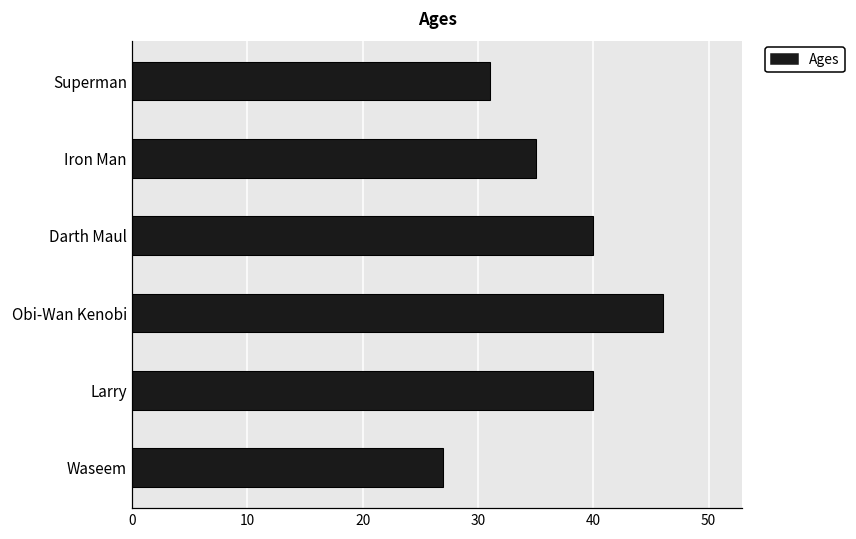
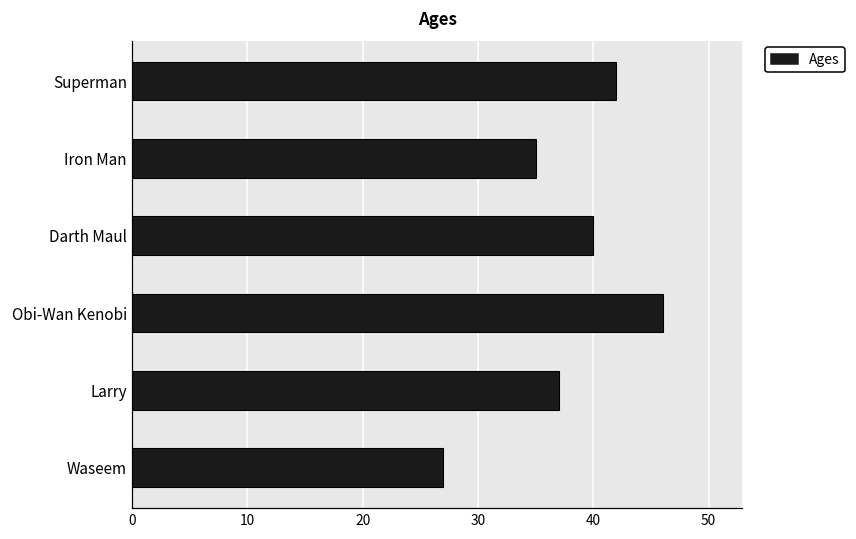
  {
-   "Superman": 31,
+   "Superman": 42,
    "Iron Man": 35,
    "Darth Maul": 40,
    "Obi-Wan Kenobi": 46,
-   "Larry": 40,
+   "Larry": 37,
    "Waseem": 27
  }
